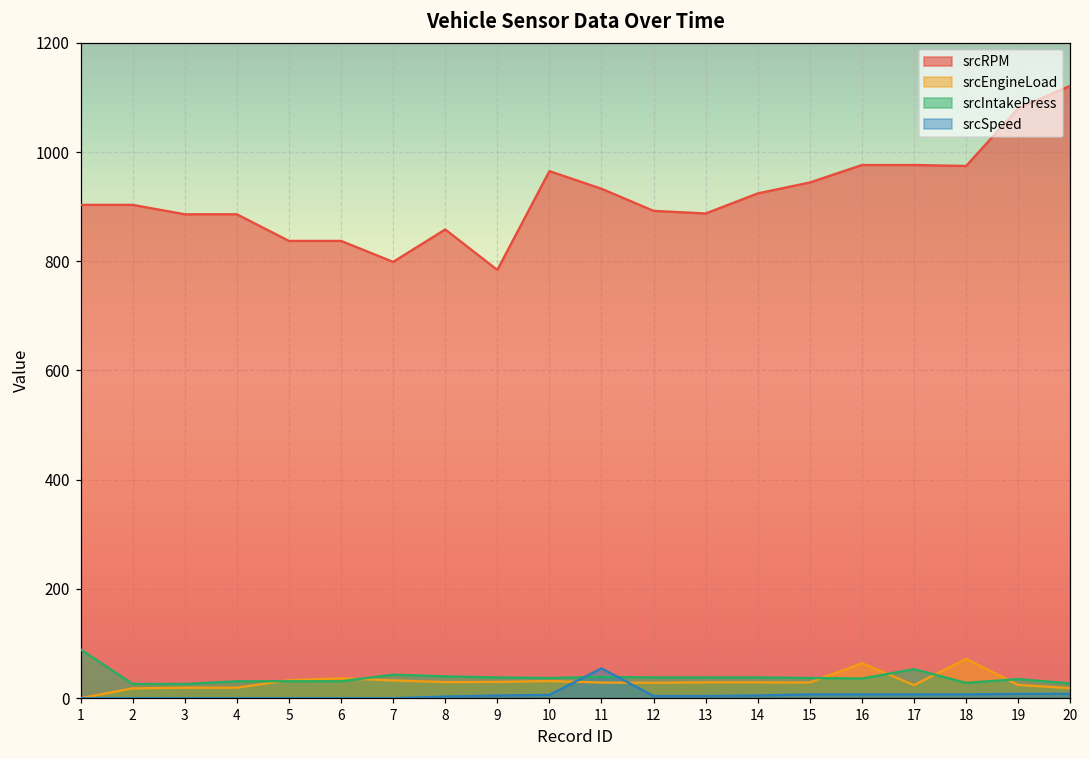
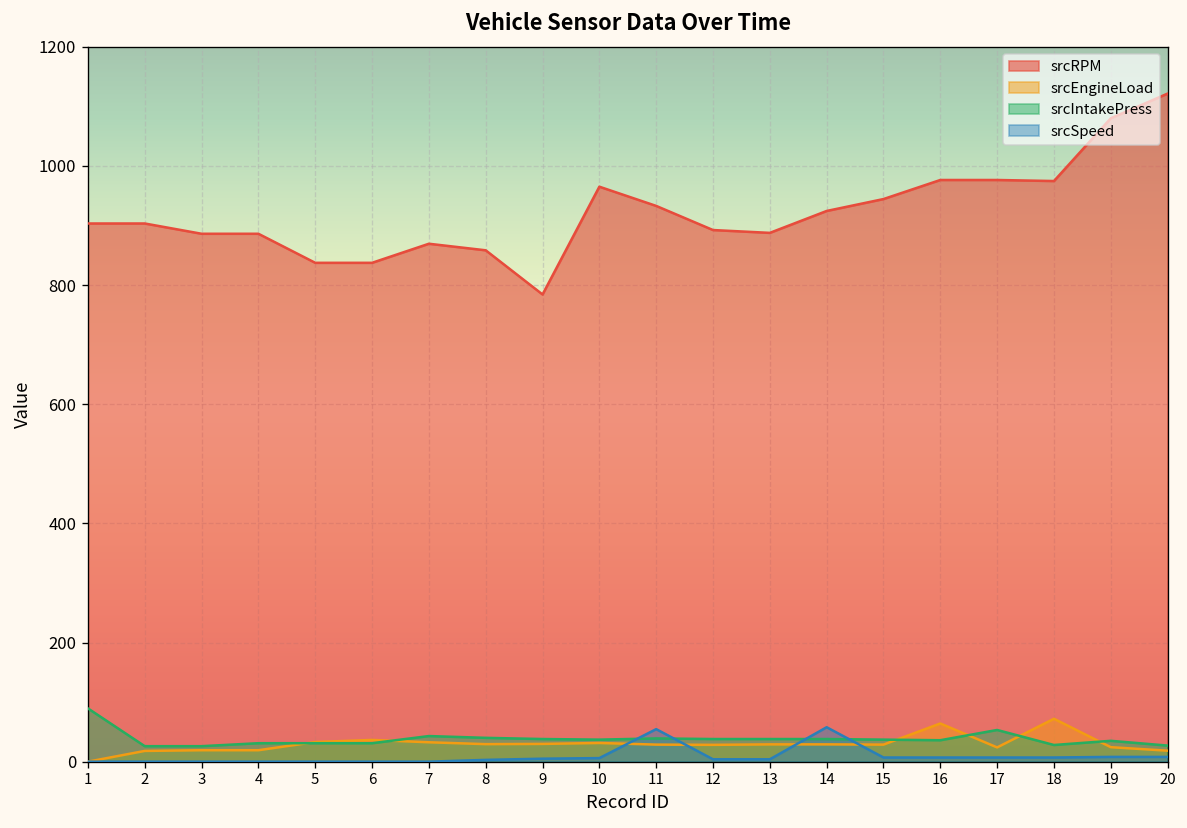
  {
    "srcRPM": {
      "1": 900,
      "2": 900,
      "3": 890,
      "4": 890,
      "5": 840,
      "6": 840,
-     "7": 800,
+     "7": 870,
      "8": 860,
      "9": 780,
      "10": 970,
      "11": 930,
      "12": 890,
      "13": 890,
      "14": 920,
      "15": 940,
      "16": 980,
      "17": 980,
      "18": 970,
      "20": 1120
    },
    "srcEngineLoad": {
      "2": 20,
      "3": 20,
      "4": 20,
      "6": 40,
      "7": 30,
      "8": 30,
      "9": 30,
      "10": 30,
      "11": 30,
      "12": 30,
      "13": 30,
      "14": 30,
      "15": 30,
      "16": 60,
      "17": 20,
      "18": 70,
      "19": 20,
      "20": 20
    },
    "srcIntakePress": {
      "1": 90,
      "2": 30,
      "3": 30,
      "4": 30,
      "6": 30,
      "7": 40,
      "8": 40,
      "9": 40,
      "10": 40,
      "11": 40,
      "12": 40,
      "13": 40,
      "14": 40,
      "15": 40,
      "16": 40,
      "17": 50,
      "18": 30,
      "19": 40,
      "20": 30
    },
    "srcSpeed": {
      "2": 0,
      "3": 0,
      "4": 0,
      "5": 0,
      "6": 0,
      "7": 0,
      "8": 0,
      "9": 10,
      "10": 10,
      "11": 50,
      "12": 0,
      "13": 0,
-     "14": 10,
+     "14": 60,
      "15": 10,
      "16": 10,
      "17": 10,
      "18": 10,
      "19": 10,
      "20": 10
    }
  }
